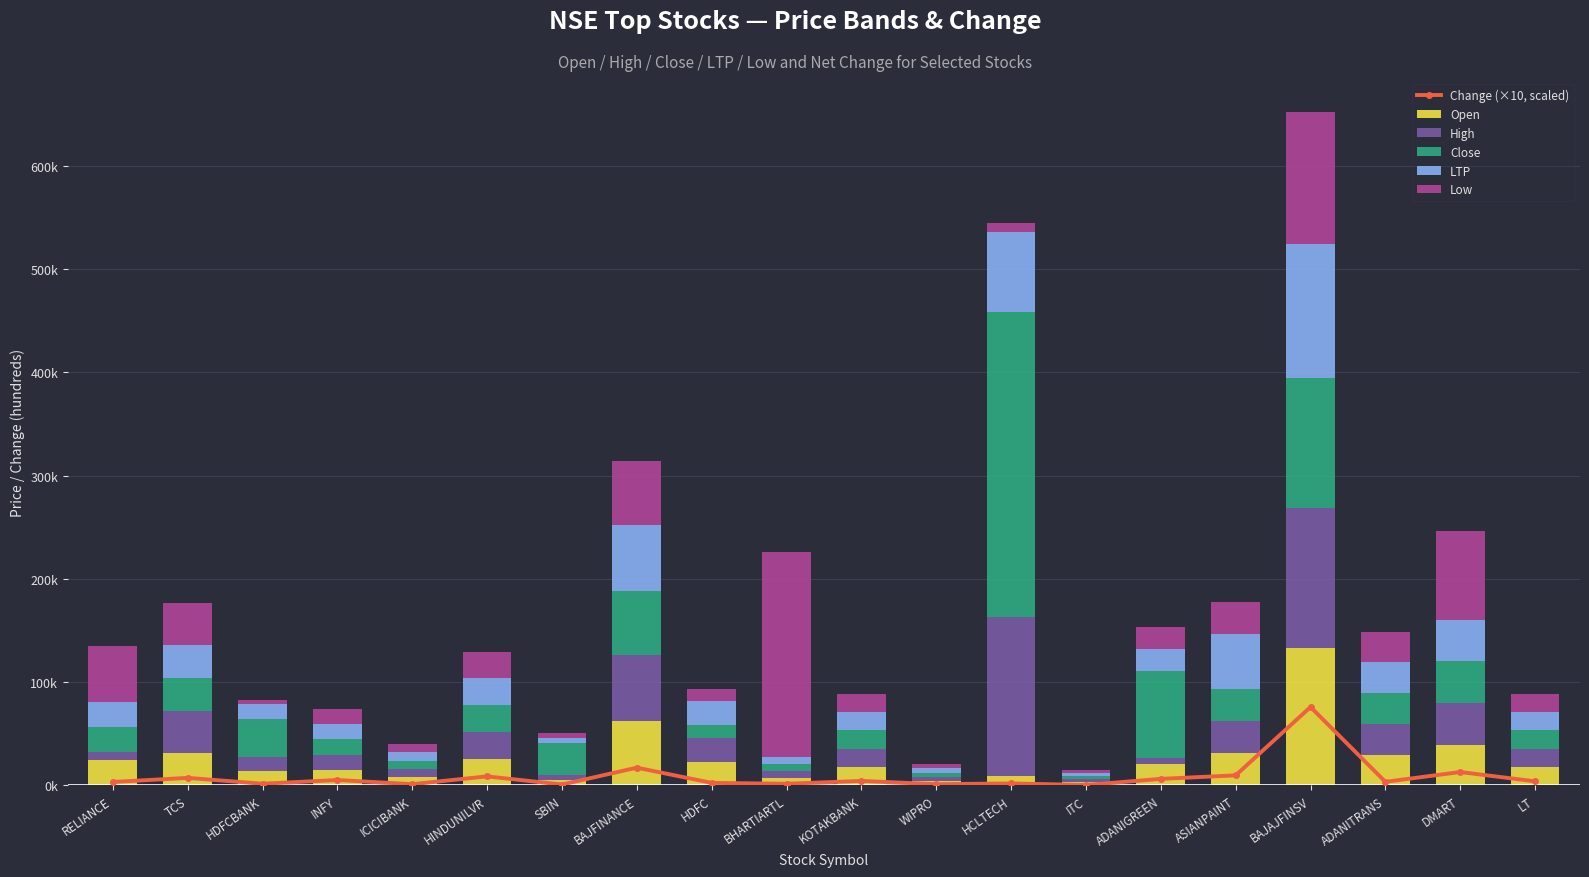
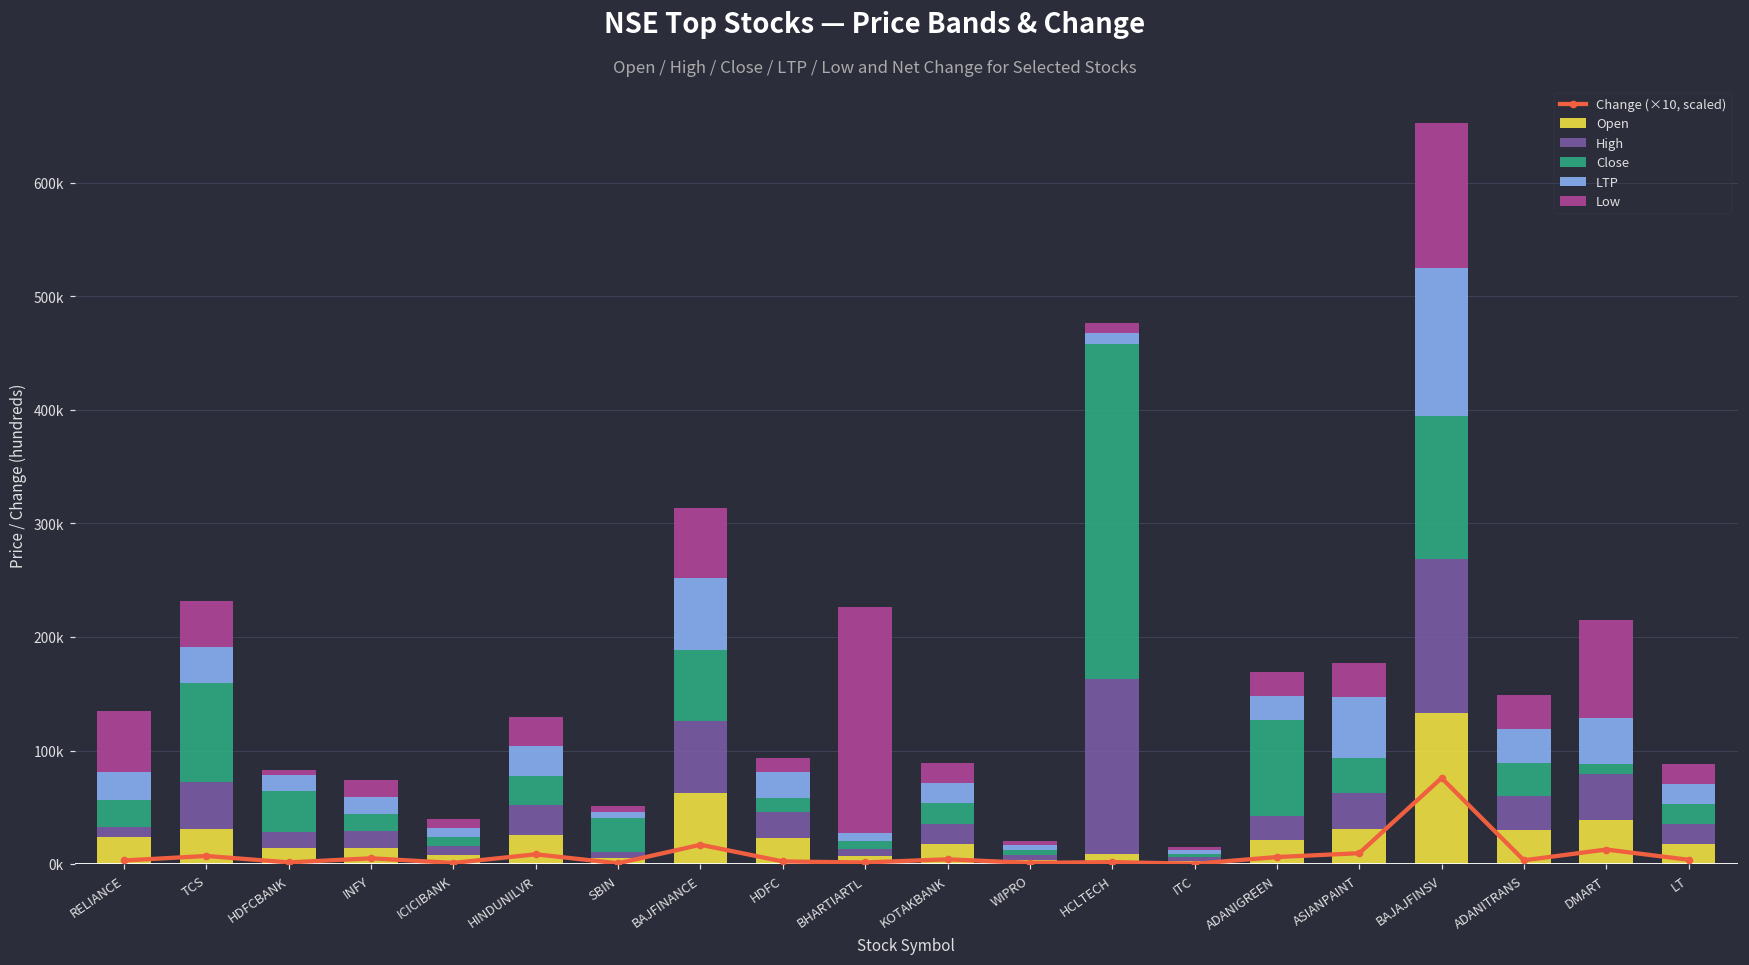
  {
    "Change (×10, scaled)": {
      "RELIANCE": 3000,
      "TCS": 7000,
      "HDFCBANK": 2000,
      "INFY": 5000,
      "ICICIBANK": 1000,
      "HINDUNILVR": 9000,
      "SBIN": 1000,
      "BAJFINANCE": 17000,
      "HDFC": 2000,
      "BHARTIARTL": 2000,
      "KOTAKBANK": 4000,
      "WIPRO": 1000,
      "HCLTECH": 2000,
      "ITC": 0,
      "ADANIGREEN": 6000,
      "ASIANPAINT": 10000,
      "BAJAJFINSV": 76000,
      "ADANITRANS": 3000,
      "DMART": 13000,
      "LT": 4000
    },
    "High": {
      "RELIANCE": 8000,
      "TCS": 41000,
      "HDFCBANK": 14000,
      "INFY": 15000,
      "ICICIBANK": 8000,
      "HINDUNILVR": 26000,
      "SBIN": 5000,
      "BAJFINANCE": 64000,
      "HDFC": 23000,
      "BHARTIARTL": 7000,
      "KOTAKBANK": 18000,
      "WIPRO": 4000,
      "HCLTECH": 154000,
      "ITC": 3000,
-     "ADANIGREEN": 5000,
+     "ADANIGREEN": 21000,
      "ASIANPAINT": 31000,
      "BAJAJFINSV": 135000,
      "ADANITRANS": 30000,
      "DMART": 40000,
      "LT": 18000
    },
    "Close": {
      "RELIANCE": 24000,
-     "TCS": 32000,
+     "TCS": 87000,
      "HDFCBANK": 36000,
      "INFY": 15000,
      "ICICIBANK": 8000,
      "HINDUNILVR": 26000,
      "SBIN": 31000,
      "BAJFINANCE": 62000,
      "HDFC": 12000,
      "BHARTIARTL": 7000,
      "KOTAKBANK": 18000,
      "WIPRO": 4000,
      "HCLTECH": 295000,
      "ITC": 3000,
      "ADANIGREEN": 84000,
      "ASIANPAINT": 31000,
      "BAJAJFINSV": 126000,
      "ADANITRANS": 30000,
-     "DMART": 40000,
+     "DMART": 9000,
      "LT": 18000
    },
    "LTP": {
      "RELIANCE": 24000,
      "TCS": 32000,
      "HDFCBANK": 14000,
      "INFY": 15000,
      "ICICIBANK": 8000,
      "HINDUNILVR": 26000,
      "SBIN": 5000,
      "BAJFINANCE": 63000,
      "HDFC": 23000,
      "BHARTIARTL": 7000,
      "KOTAKBANK": 18000,
      "WIPRO": 4000,
-     "HCLTECH": 78000,
+     "HCLTECH": 9000,
      "ITC": 3000,
      "ADANIGREEN": 21000,
      "ASIANPAINT": 53000,
      "BAJAJFINSV": 130000,
      "ADANITRANS": 30000,
      "DMART": 40000,
      "LT": 18000
    },
    "Low": {
      "RELIANCE": 54000,
      "TCS": 41000,
      "HDFCBANK": 4000,
      "INFY": 14000,
      "ICICIBANK": 8000,
      "HINDUNILVR": 25000,
      "SBIN": 5000,
      "BAJFINANCE": 62000,
      "HDFC": 12000,
      "BHARTIARTL": 199000,
      "KOTAKBANK": 18000,
      "WIPRO": 4000,
      "HCLTECH": 9000,
      "ITC": 3000,
      "ADANIGREEN": 21000,
      "ASIANPAINT": 31000,
      "BAJAJFINSV": 128000,
      "ADANITRANS": 30000,
      "DMART": 86000,
      "LT": 17000
    }
  }
